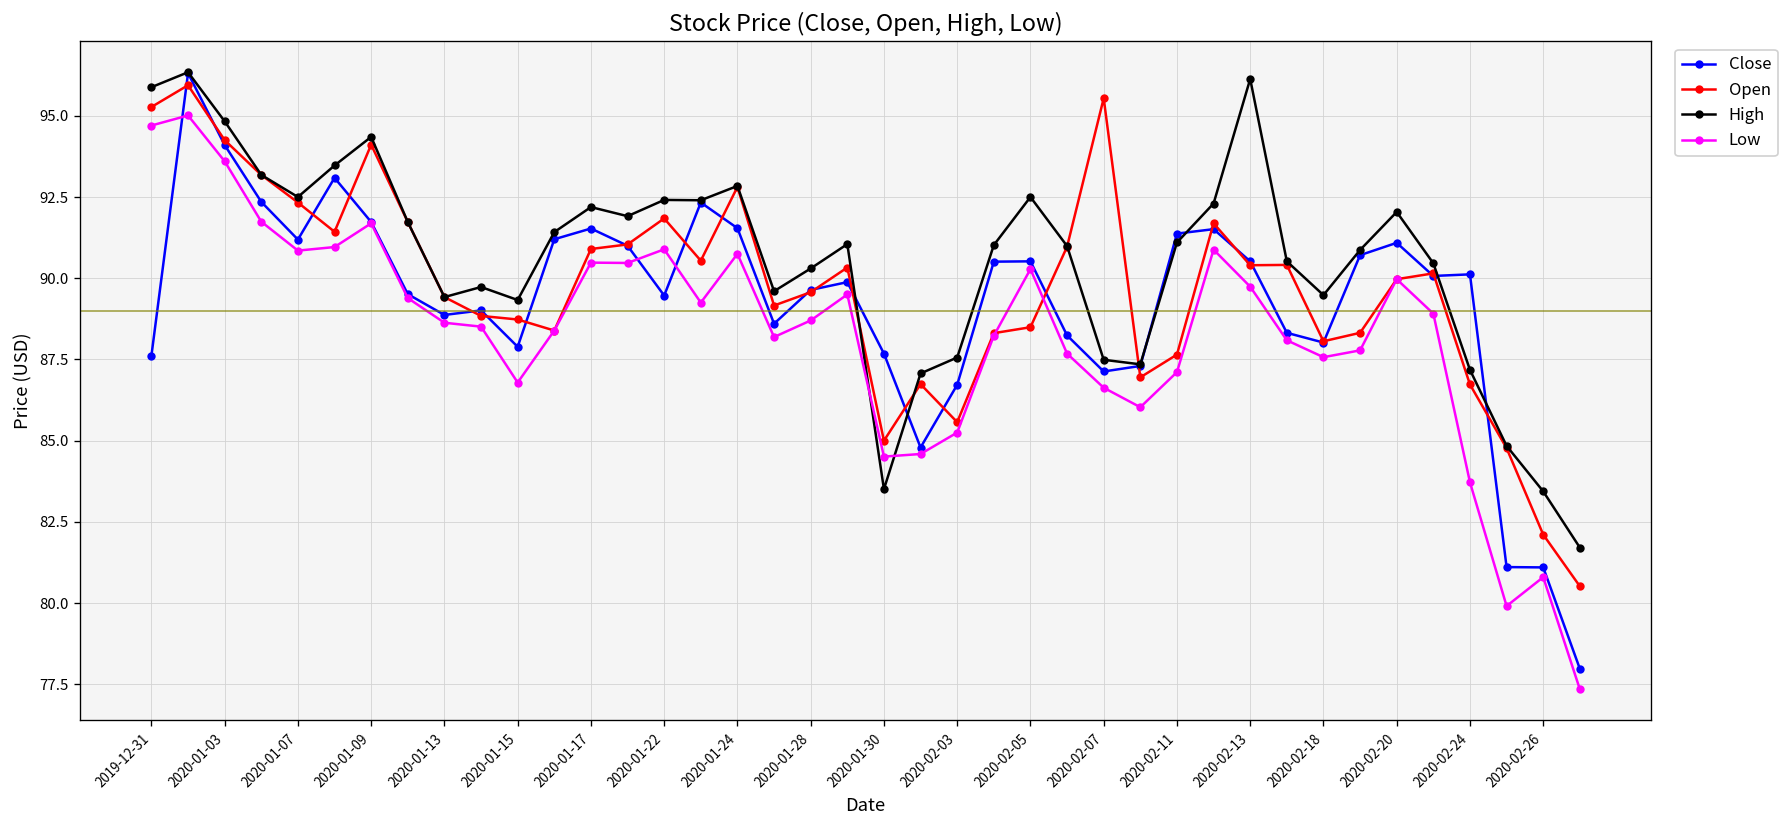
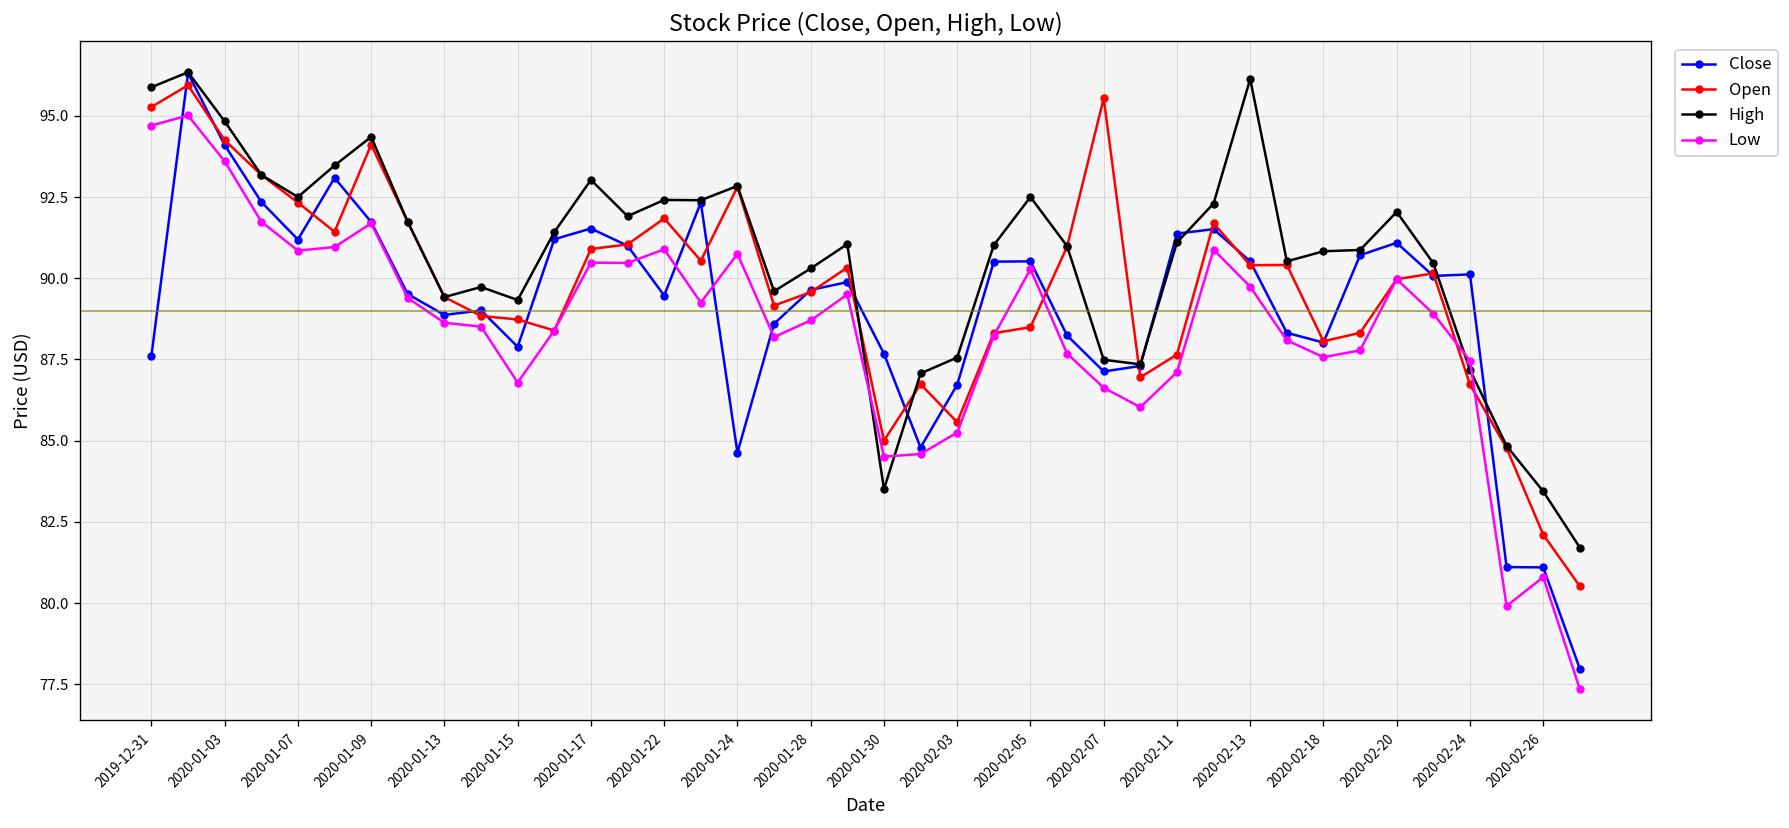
  {
    "Close": {
      "2019-12-31": 87.6,
      "2020-01-03": 94.1,
      "2020-01-07": 91.2,
      "2020-01-13": 88.9,
      "2020-01-15": 87.9,
      "2020-01-17": 91.5,
      "2020-01-22": 89.5,
-     "2020-01-24": 91.5,
+     "2020-01-24": 84.6,
      "2020-01-30": 87.7,
      "2020-02-03": 86.7,
      "2020-02-05": 90.5,
      "2020-02-07": 87.1,
      "2020-02-11": 91.4,
      "2020-02-13": 90.5,
      "2020-02-20": 91.1,
      "2020-02-24": 90.1,
      "2020-02-26": 81.1
    },
    "Open": {
      "2019-12-31": 95.3,
      "2020-01-03": 94.3,
      "2020-01-07": 92.3,
      "2020-01-09": 94.1,
      "2020-01-15": 88.7,
      "2020-01-17": 90.9,
      "2020-01-22": 91.8,
      "2020-01-30": 85.0,
      "2020-02-03": 85.6,
      "2020-02-05": 88.5,
      "2020-02-07": 95.5,
      "2020-02-11": 87.7,
      "2020-02-13": 90.4,
      "2020-02-24": 86.7,
      "2020-02-26": 82.1
    },
    "High": {
      "2019-12-31": 95.9,
      "2020-01-03": 94.8,
      "2020-01-07": 92.5,
      "2020-01-09": 94.3,
      "2020-01-15": 89.3,
-     "2020-01-17": 92.2,
+     "2020-01-17": 93.0,
      "2020-01-22": 92.4,
      "2020-01-28": 90.3,
      "2020-01-30": 83.5,
      "2020-02-03": 87.6,
      "2020-02-05": 92.5,
      "2020-02-07": 87.5,
      "2020-02-11": 91.1,
      "2020-02-13": 96.1,
-     "2020-02-18": 89.5,
+     "2020-02-18": 90.8,
      "2020-02-20": 92.0,
      "2020-02-24": 87.2,
      "2020-02-26": 83.4
    },
    "Low": {
      "2019-12-31": 94.7,
      "2020-01-03": 93.6,
      "2020-01-07": 90.8,
      "2020-01-13": 88.6,
      "2020-01-15": 86.8,
      "2020-01-17": 90.5,
      "2020-01-22": 90.9,
      "2020-01-24": 90.8,
      "2020-01-28": 88.7,
      "2020-01-30": 84.5,
      "2020-02-03": 85.3,
      "2020-02-05": 90.3,
      "2020-02-07": 86.6,
      "2020-02-11": 87.1,
      "2020-02-13": 89.7,
      "2020-02-18": 87.6,
-     "2020-02-24": 83.7,
+     "2020-02-24": 87.5,
      "2020-02-26": 80.8
    }
  }
